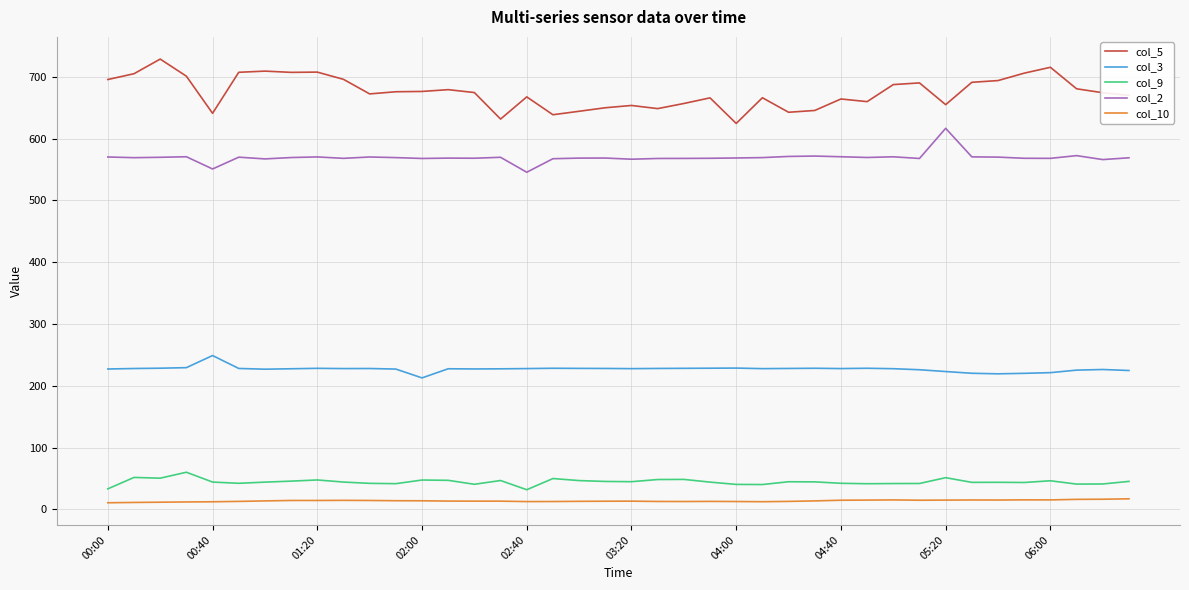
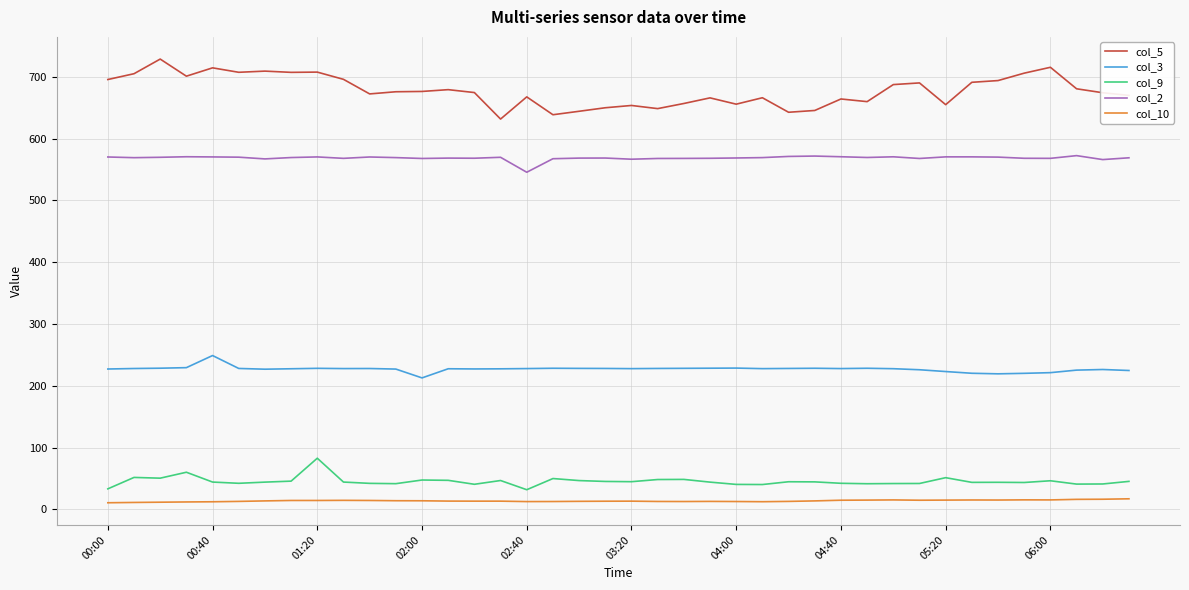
  {
    "col_5": {
      "00:00": 700,
-     "00:40": 640,
+     "00:40": 710,
      "01:20": 710,
      "02:00": 680,
      "02:40": 670,
      "03:20": 650,
-     "04:00": 620,
+     "04:00": 660,
      "04:40": 660,
      "05:20": 660,
      "06:00": 720
    },
    "col_3": {
      "00:00": 230,
      "00:40": 250,
      "01:20": 230,
      "02:00": 210,
      "02:40": 230,
      "03:20": 230,
      "04:00": 230,
      "04:40": 230,
      "05:20": 220,
      "06:00": 220
    },
    "col_9": {
      "00:00": 30,
      "00:40": 40,
-     "01:20": 50,
+     "01:20": 80,
      "02:00": 50,
      "02:40": 30,
      "03:20": 40,
      "04:00": 40,
      "04:40": 40,
      "05:20": 50,
      "06:00": 50
    },
    "col_2": {
      "00:00": 570,
-     "00:40": 550,
+     "00:40": 570,
      "01:20": 570,
      "02:00": 570,
      "02:40": 550,
      "03:20": 570,
      "04:00": 570,
      "04:40": 570,
-     "05:20": 620,
+     "05:20": 570,
      "06:00": 570
    },
    "col_10": {
      "00:00": 10,
      "00:40": 10,
      "01:20": 10,
      "02:00": 10,
      "02:40": 10,
      "03:20": 10,
      "04:00": 10,
      "04:40": 10,
      "05:20": 10,
      "06:00": 20
    }
  }
